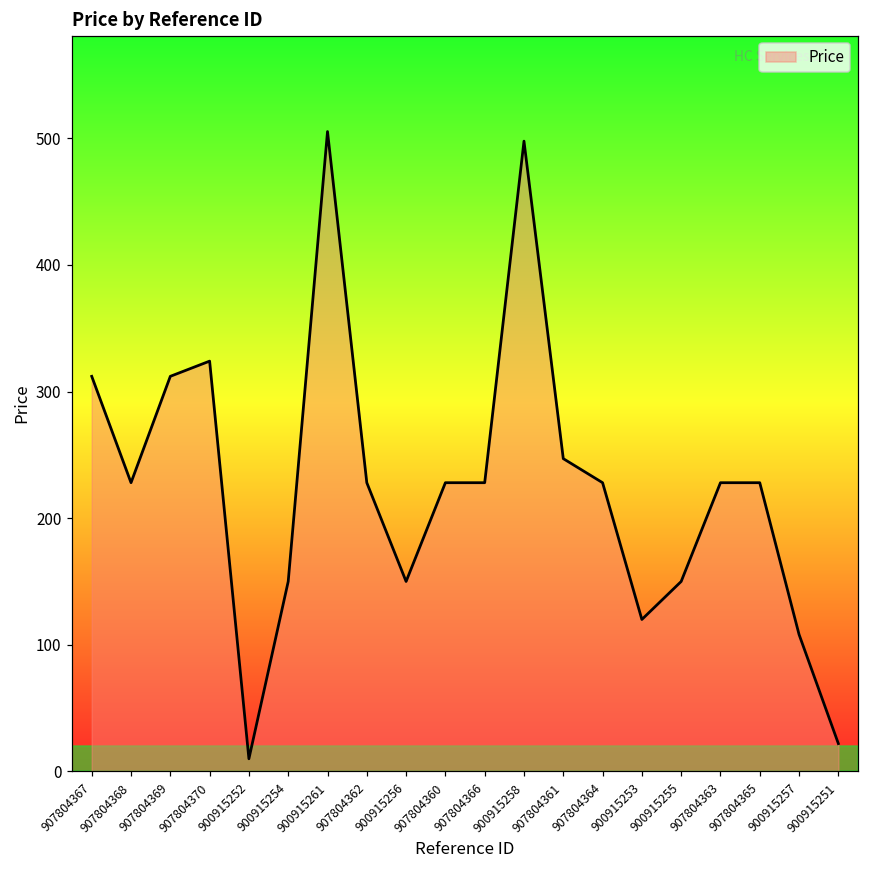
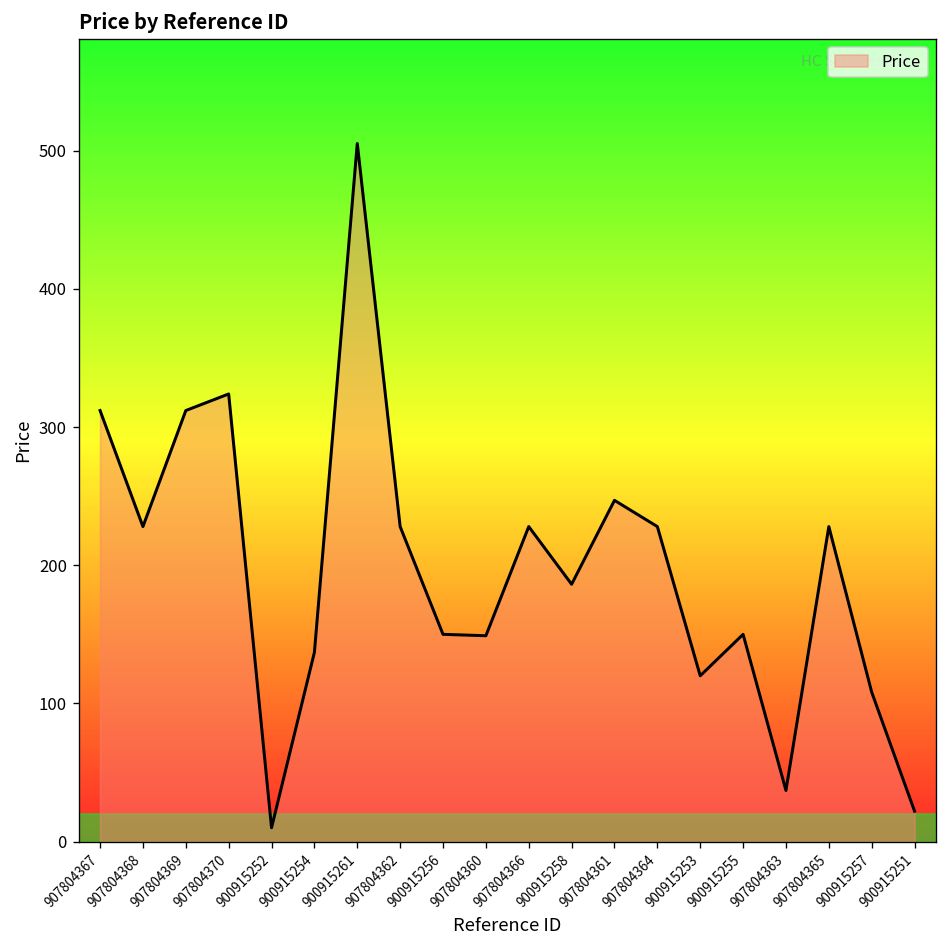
  {
    "907804367": 312,
    "907804368": 228,
    "907804369": 312,
    "907804370": 324,
-   "900915254": 150,
+   "900915254": 137,
    "900915261": 505,
    "907804362": 228,
    "900915256": 150,
-   "907804360": 228,
+   "907804360": 149,
    "907804366": 228,
-   "900915258": 498,
+   "900915258": 186,
    "907804361": 247,
    "907804364": 228,
    "900915253": 120,
    "900915255": 150,
-   "907804363": 228,
+   "907804363": 37,
    "907804365": 228,
    "900915257": 108,
    "900915251": 22
  }
